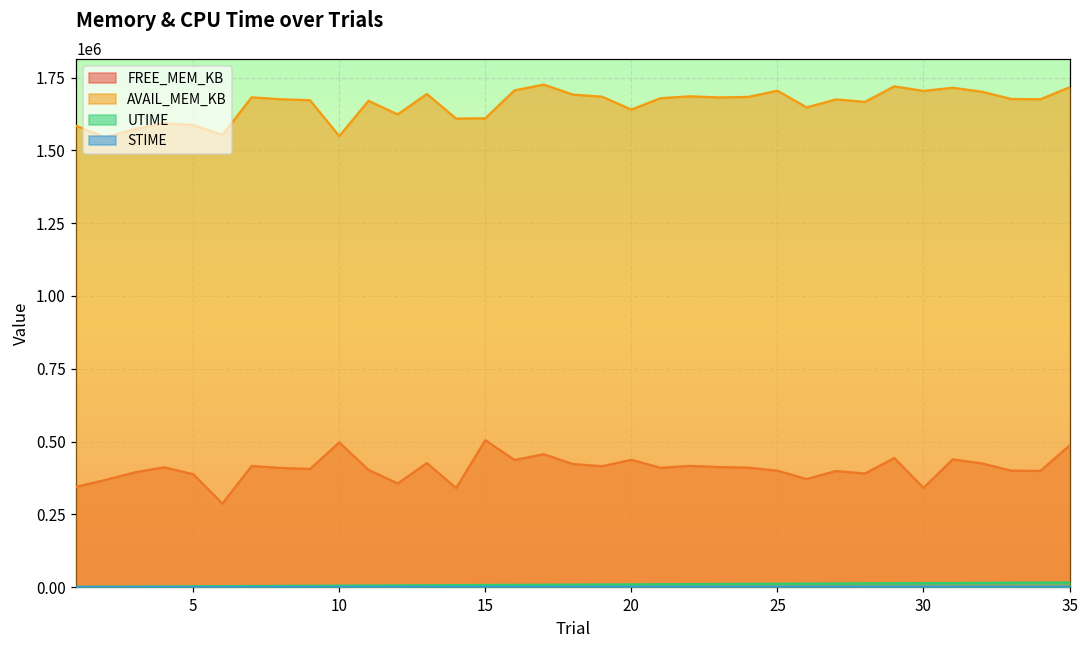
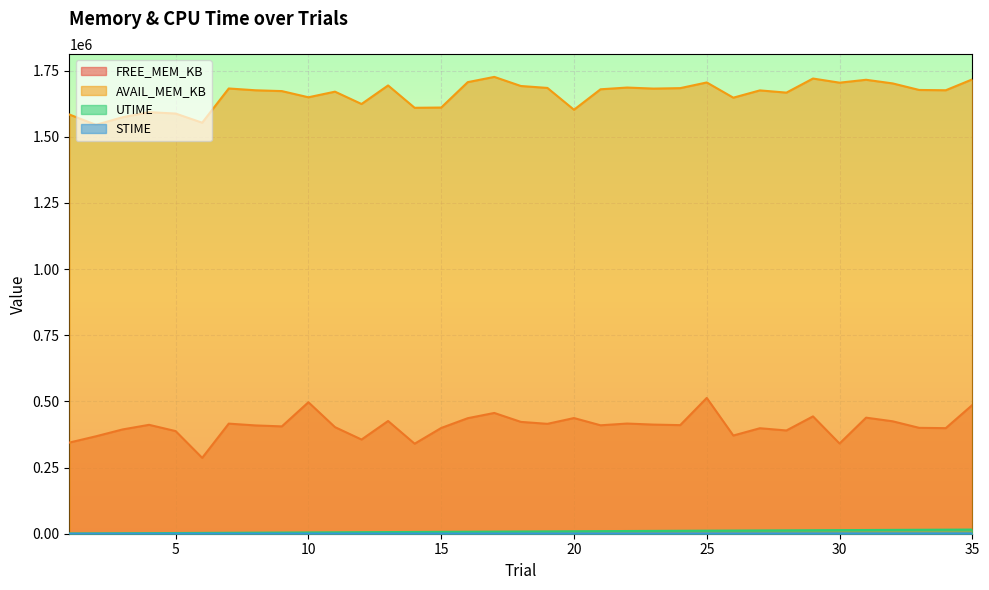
  {
    "FREE_MEM_KB": {
      "5": 390000,
      "10": 500000,
-     "15": 500000,
+     "15": 400000,
      "20": 440000,
-     "25": 400000,
+     "25": 510000,
      "30": 340000,
      "35": 490000
    },
    "AVAIL_MEM_KB": {
-     "10": 1550000,
+     "10": 1650000,
      "15": 1610000,
-     "20": 1640000,
+     "20": 1600000,
      "25": 1700000,
      "30": 1700000,
      "35": 1720000
    },
    "UTIME": {
      "25": 10000,
      "30": 10000,
      "35": 20000
    },
    "STIME": {
      "25": 0,
      "30": 0,
      "35": 0
    }
  }
